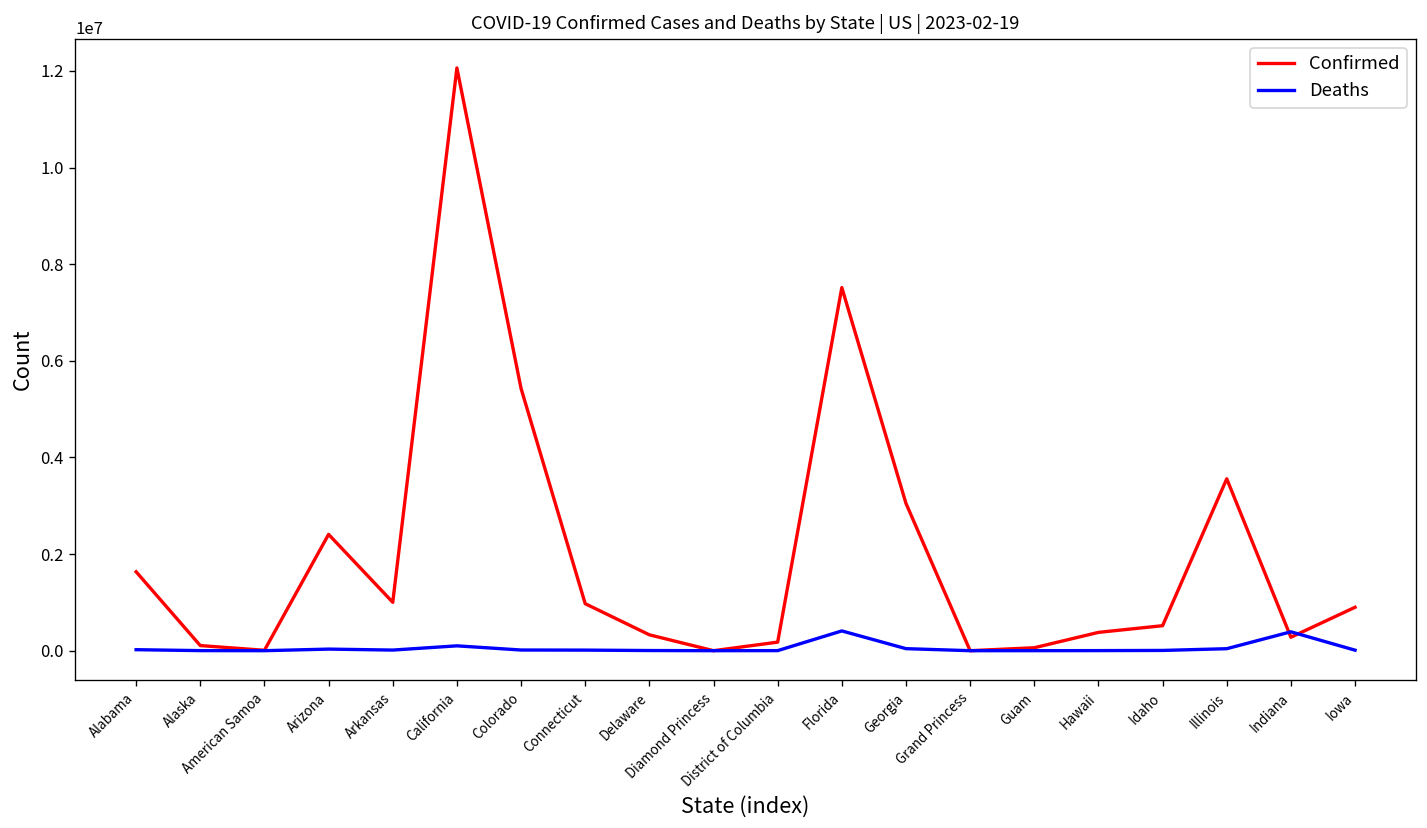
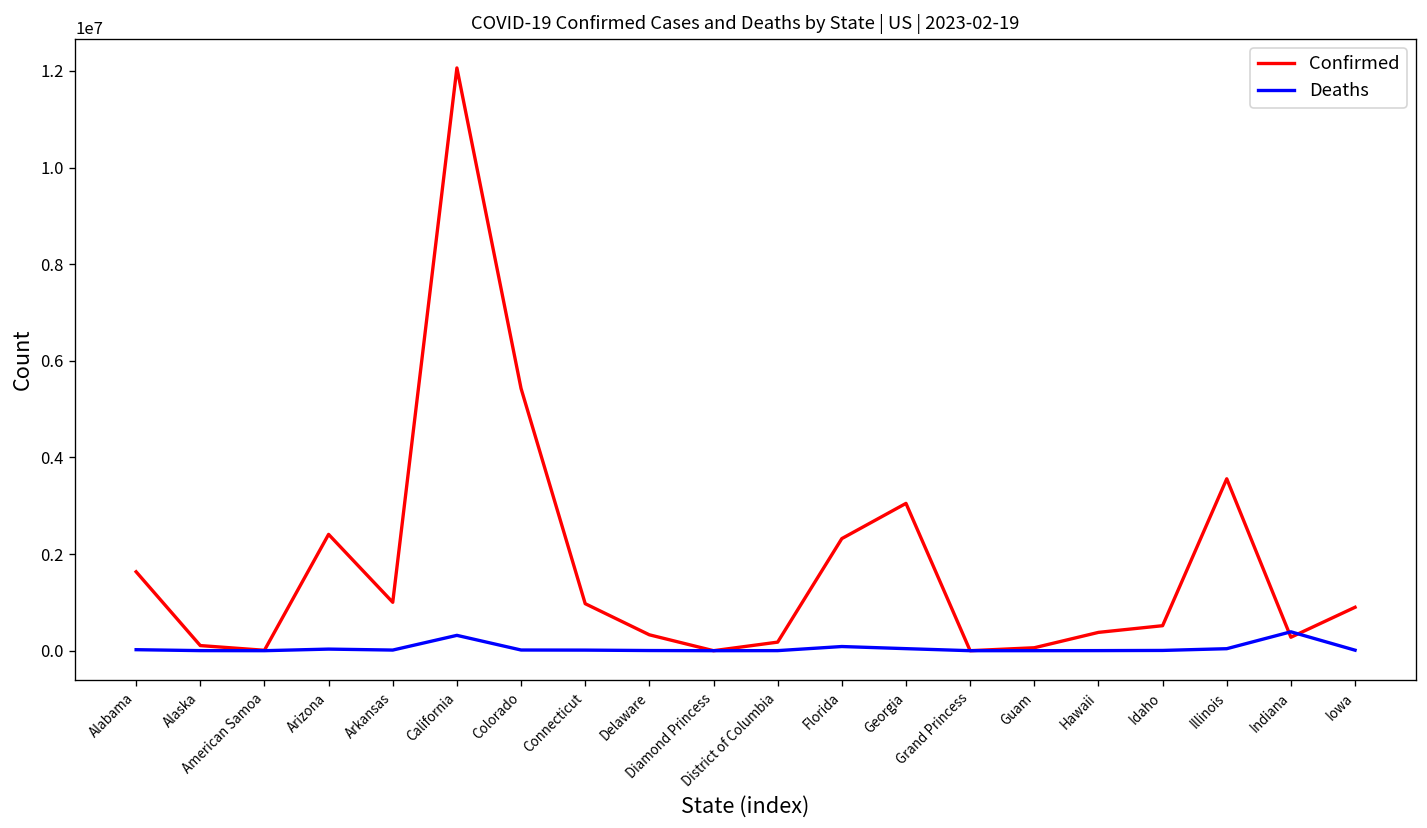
  {
    "Confirmed": {
      "Alabama": 1600000,
      "Alaska": 100000,
      "Arizona": 2400000,
      "Arkansas": 1000000,
      "California": 12100000,
      "Colorado": 5400000,
      "Connecticut": 1000000,
      "Delaware": 300000,
      "District of Columbia": 200000,
-     "Florida": 7500000,
+     "Florida": 2300000,
      "Georgia": 3000000,
      "Hawaii": 400000,
      "Idaho": 500000,
      "Illinois": 3600000,
      "Indiana": 300000,
      "Iowa": 900000
    },
    "Deaths": {
      "Alabama": 0,
      "Alaska": 0,
      "Arizona": 0,
      "Arkansas": 0,
-     "California": 100000,
+     "California": 300000,
      "Colorado": 0,
      "Connecticut": 0,
      "Delaware": 0,
      "District of Columbia": 0,
-     "Florida": 400000,
+     "Florida": 100000,
      "Georgia": 0,
      "Hawaii": 0,
      "Idaho": 0,
      "Illinois": 0,
      "Indiana": 400000,
      "Iowa": 0
    }
  }
